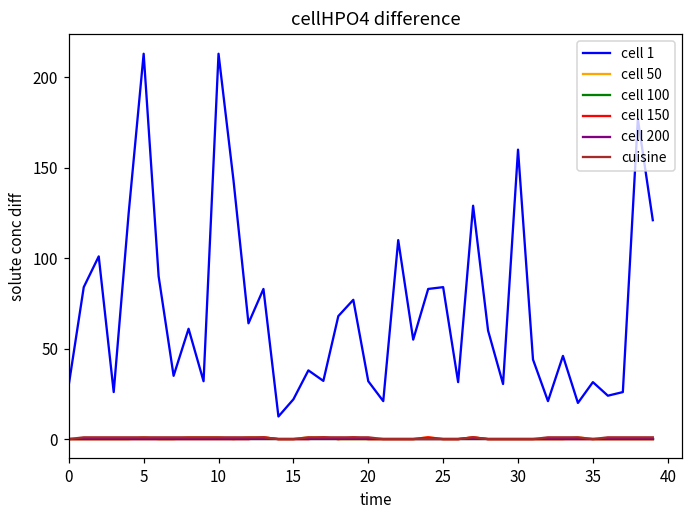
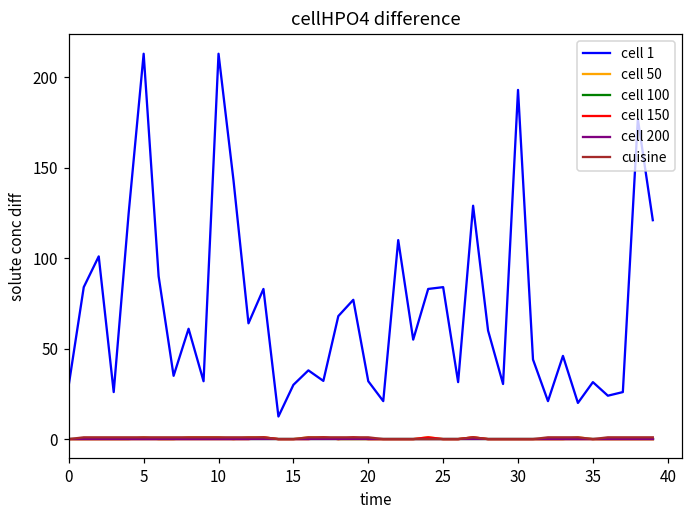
  {
    "cell 1": {
      "0": 30,
      "5": 213,
      "10": 213,
-     "15": 22,
+     "15": 30,
      "20": 32,
      "25": 84,
-     "30": 160,
+     "30": 193,
      "35": 32
    }
  }
